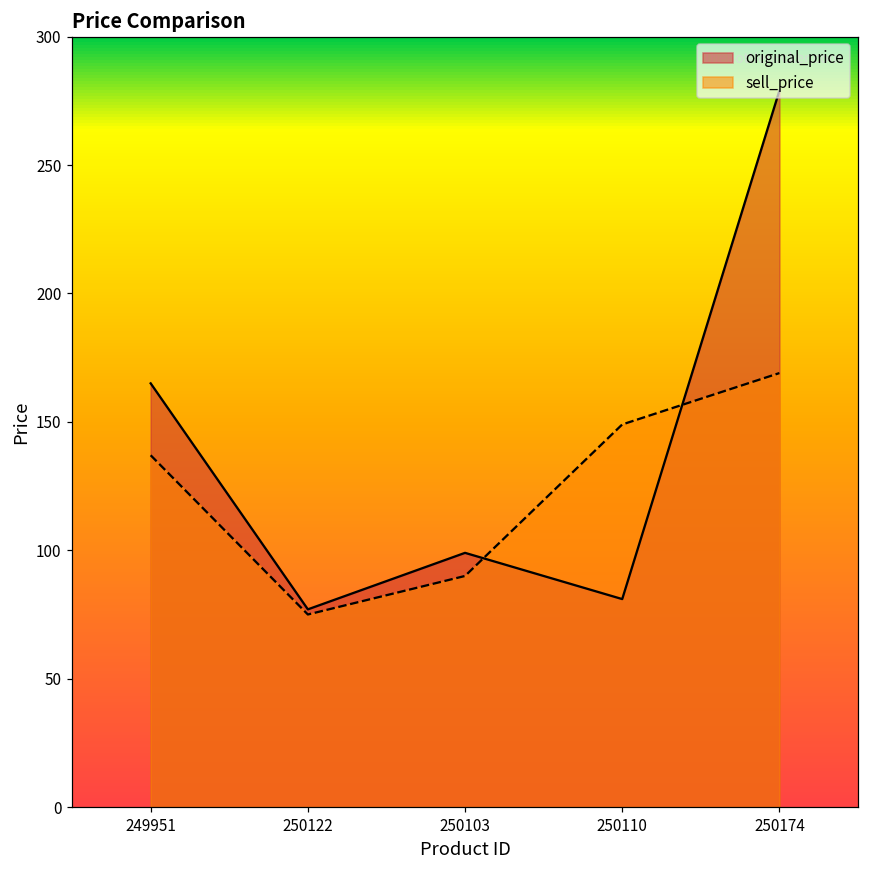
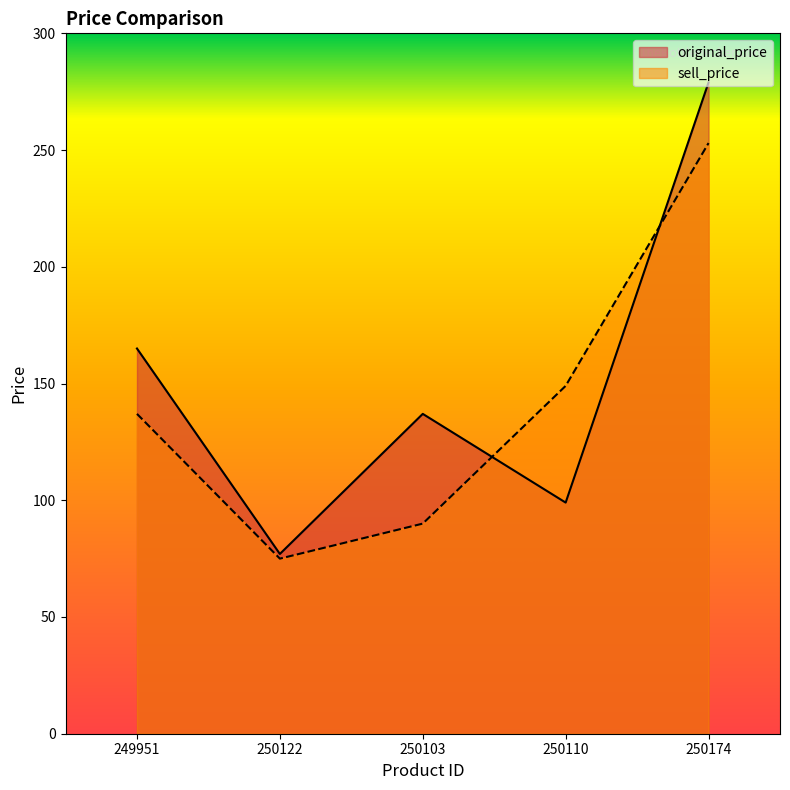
  {
    "original_price": {
      "249951": 165,
      "250122": 77,
-     "250103": 99,
-     "250110": 81
+     "250103": 137,
+     "250110": 99
    },
    "sell_price": {
      "249951": 137,
      "250122": 75,
      "250103": 90,
      "250110": 149,
-     "250174": 169
+     "250174": 253
    }
  }
